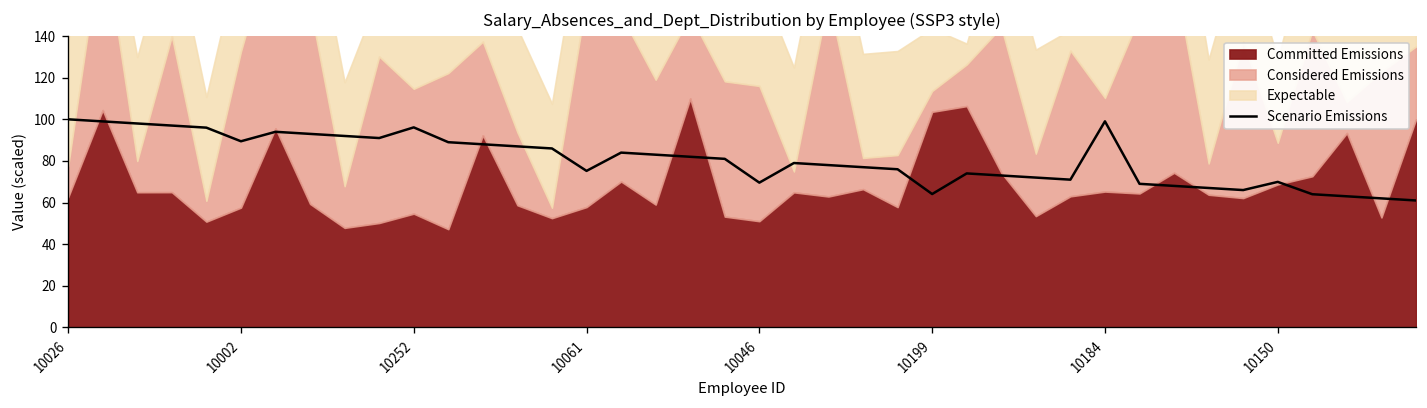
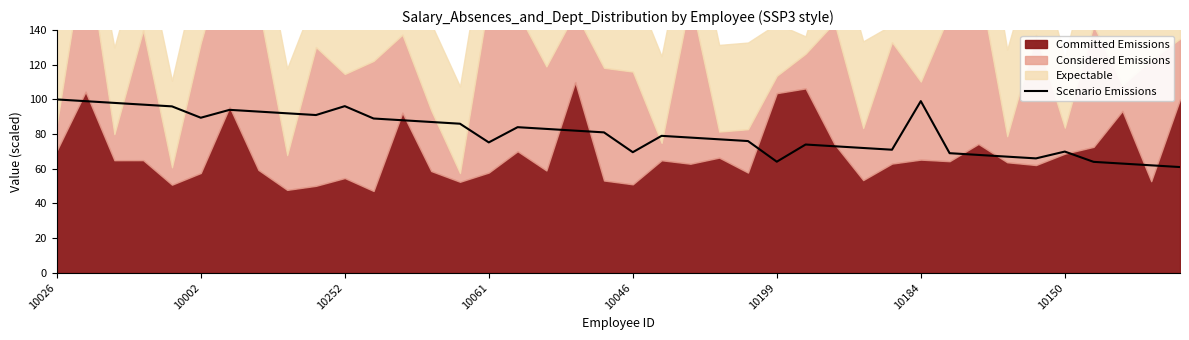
  {
    "Committed Emissions": {
-     "10026": 63,
+     "10026": 70,
      "10002": 58,
      "10252": 55,
      "10061": 58,
      "10046": 51,
      "10199": 104,
      "10184": 65
    },
    "Scenario Emissions": {
      "10026": 100,
      "10002": 89,
      "10252": 96,
      "10061": 75,
      "10046": 70,
      "10199": 64,
      "10184": 99
    },
    "Considered Emissions": {
      "10026": 15,
      "10002": 75,
      "10252": 60,
      "10046": 65,
      "10199": 10,
      "10184": 45,
-     "10150": 20
+     "10150": 15
    }
  }
